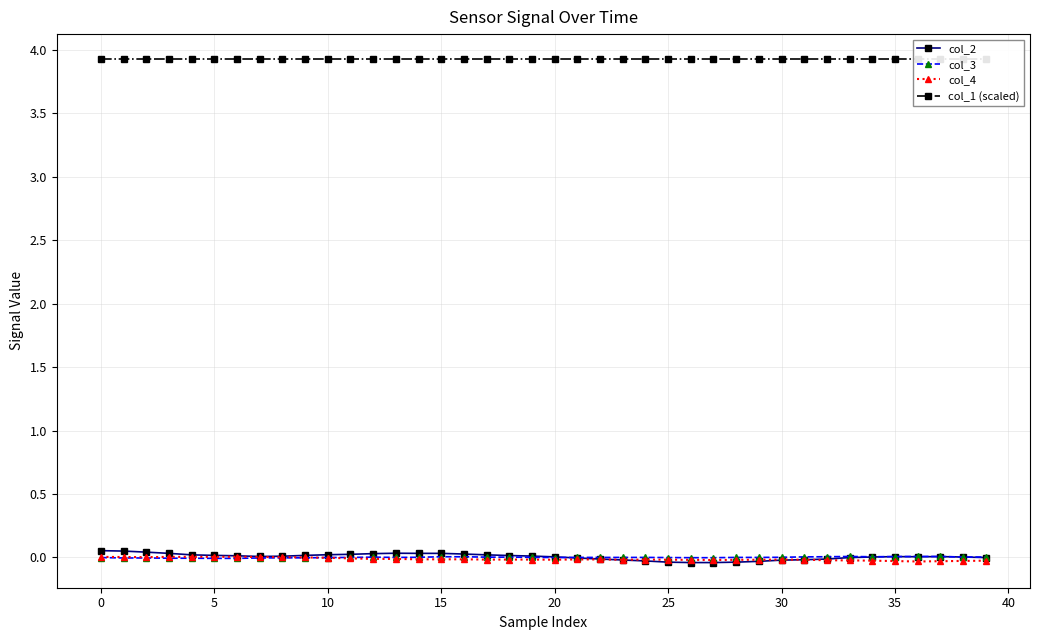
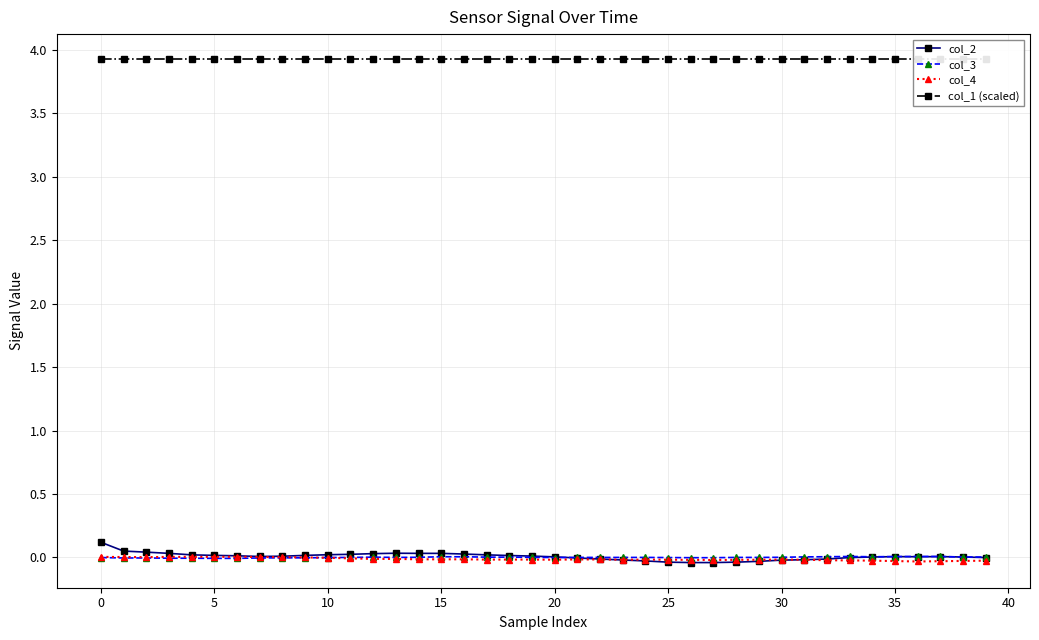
  {
    "col_2": {
-     "0": 0.05,
+     "0": 0.12,
      "10": 0.02,
      "15": 0.03
    },
    "col_3": {
      "15": 0.01
    },
    "col_4": {
      "15": -0.01,
      "35": -0.03
    },
    "col_1 (scaled)": {
      "0": 3.93,
      "5": 3.93,
      "10": 3.93,
      "15": 3.93,
      "20": 3.93,
      "25": 3.93,
      "30": 3.93,
      "35": 3.93
    }
  }
